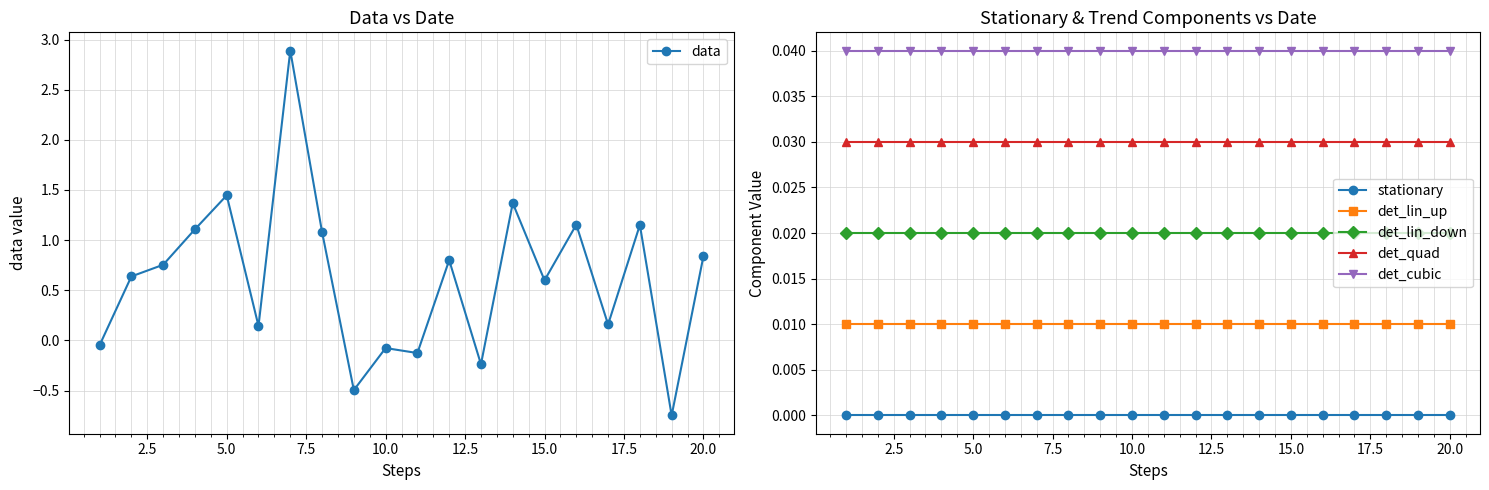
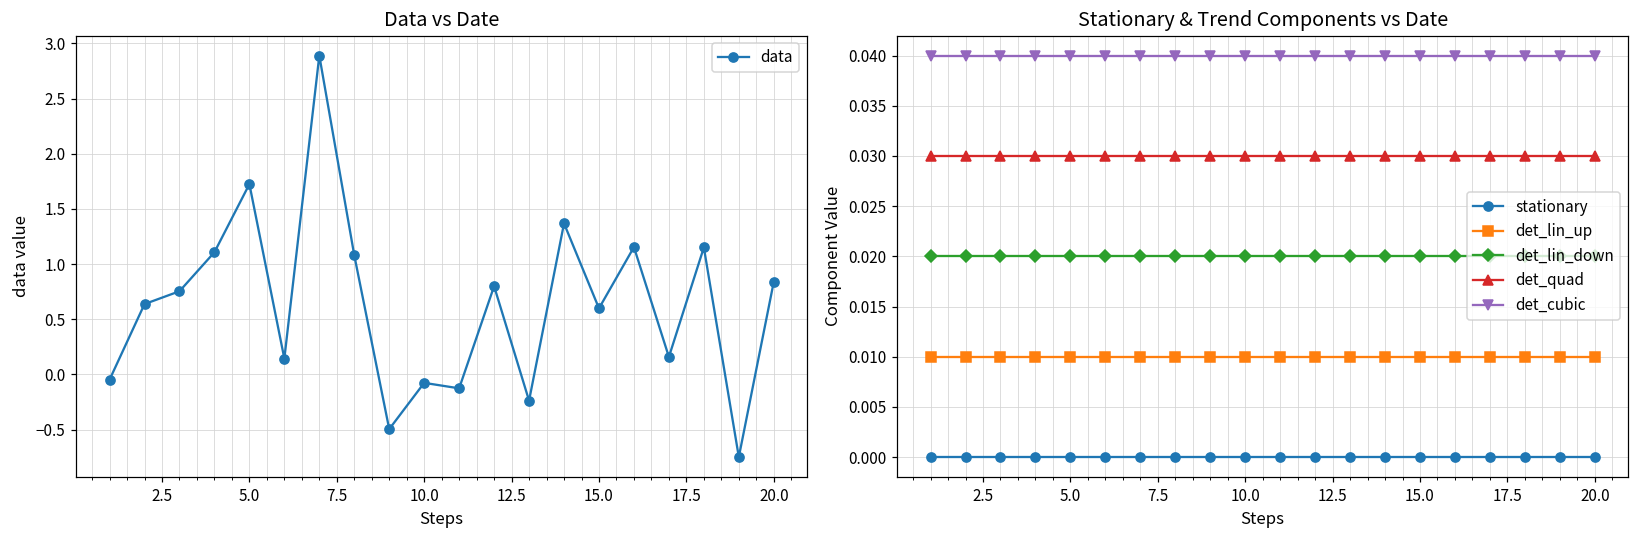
  {
    "Data vs Date": {
-     "5.0": 1.45,
+     "5.0": 1.73,
      "10.0": -0.08,
      "15.0": 0.60,
      "20.0": 0.84
    },
    "Stationary & Trend Components vs Date": {
      "stationary": {
        "5.0": 0.000,
        "10.0": 0.000,
        "15.0": 0.000,
        "20.0": 0.000
      },
      "det_lin_up": {
        "5.0": 0.010,
        "10.0": 0.010,
        "15.0": 0.010,
        "20.0": 0.010
      },
      "det_lin_down": {
        "5.0": 0.020,
        "10.0": 0.020,
        "15.0": 0.020
      },
      "det_quad": {
        "5.0": 0.030,
        "10.0": 0.030,
        "15.0": 0.030,
        "20.0": 0.030
      },
      "det_cubic": {
        "5.0": 0.040,
        "10.0": 0.040,
        "15.0": 0.040,
        "20.0": 0.040
      }
    }
  }
